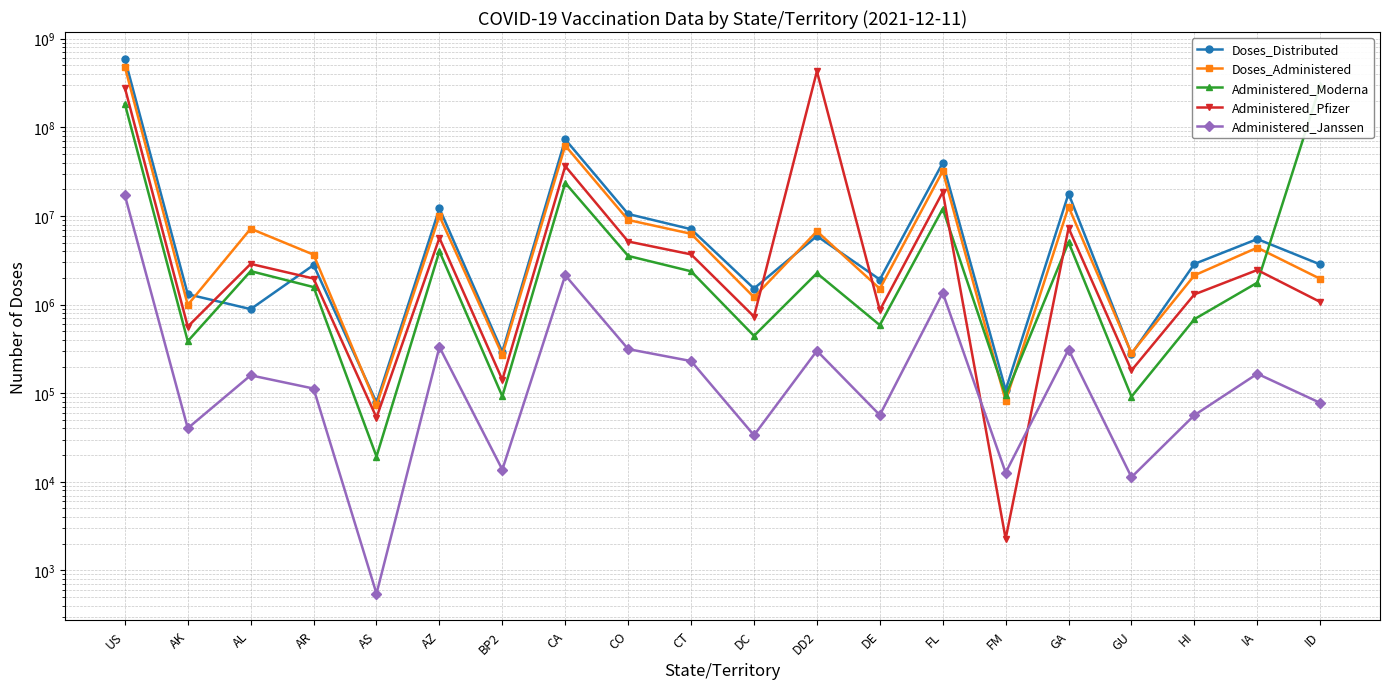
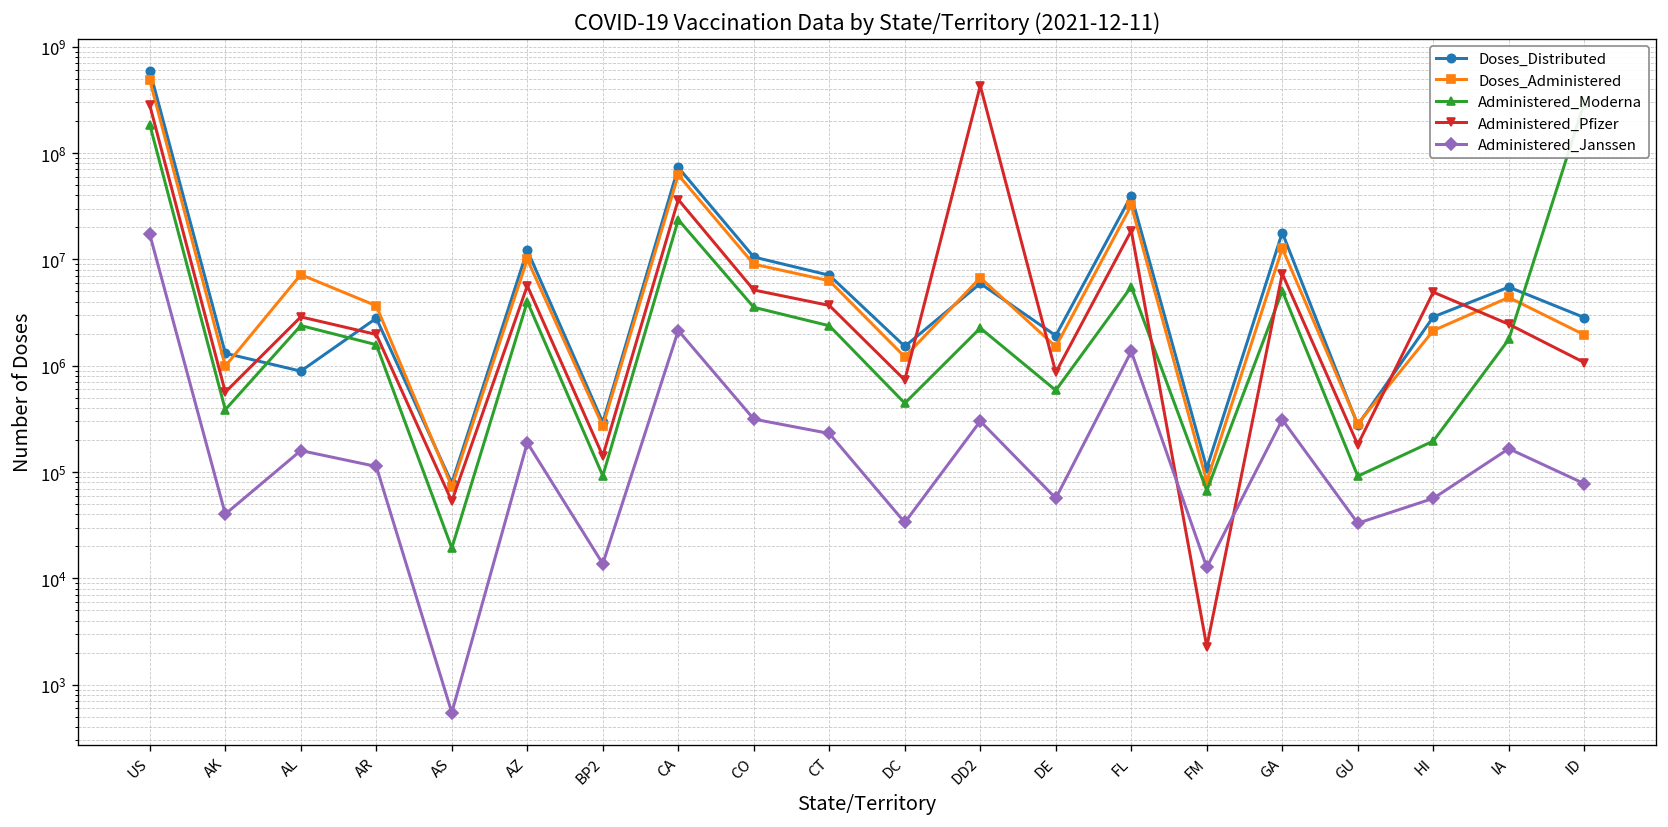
  {
    "Doses_Distributed": {
      "US": 600000000,
      "AK": 1300000,
      "AL": 900000,
      "AR": 2800000,
      "AS": 80000,
      "AZ": 12000000,
      "BP2": 290000,
      "CA": 70000000,
      "CO": 11000000,
      "CT": 7000000,
      "DC": 1500000,
      "DD2": 6000000,
      "DE": 1900000,
      "FL": 40000000,
      "FM": 110000,
      "GA": 18000000,
      "HI": 2900000,
      "IA": 5000000,
      "ID": 2800000
    },
    "Doses_Administered": {
      "US": 500000000,
      "AK": 1000000,
      "AL": 7000000,
      "AR": 3700000,
      "AS": 70000,
      "AZ": 10000000,
      "BP2": 270000,
      "CA": 60000000,
      "CO": 9000000,
      "CT": 6000000,
      "DC": 1200000,
      "DD2": 7000000,
      "DE": 1500000,
      "FL": 32000000,
      "FM": 80000,
      "GA": 13000000,
      "HI": 2100000,
      "IA": 4000000,
      "ID": 2000000
    },
    "Administered_Moderna": {
      "US": 180000000,
      "AK": 400000,
      "AL": 2400000,
      "AR": 1600000,
      "AS": 19000,
      "AZ": 4000000,
      "BP2": 90000,
      "CA": 24000000,
      "CO": 3500000,
      "CT": 2400000,
      "DC": 400000,
      "DD2": 2300000,
      "DE": 600000,
-     "FL": 12000000,
-     "FM": 90000,
+     "FL": 6000000,
+     "FM": 70000,
      "GA": 5000000,
      "GU": 90000,
-     "HI": 700000,
+     "HI": 200000,
      "IA": 1800000
    },
    "Administered_Pfizer": {
      "US": 280000000,
      "AK": 600000,
      "AL": 2900000,
      "AR": 2000000,
      "AS": 50000,
      "AZ": 6000000,
      "BP2": 140000,
      "CA": 36000000,
      "CO": 5000000,
      "CT": 3700000,
      "DC": 700000,
      "DD2": 400000000,
      "DE": 900000,
      "FL": 19000000,
      "FM": 2300,
      "GA": 7000000,
      "GU": 180000,
-     "HI": 1300000,
+     "HI": 5000000,
      "IA": 2500000,
      "ID": 1100000
    },
    "Administered_Janssen": {
      "US": 17000000,
      "AK": 40000,
      "AL": 160000,
      "AR": 110000,
      "AS": 500,
-     "AZ": 330000,
+     "AZ": 190000,
      "BP2": 14000,
      "CA": 2100000,
      "CO": 310000,
      "CT": 230000,
      "DC": 34000,
      "DD2": 300000,
      "DE": 60000,
      "FL": 1400000,
      "FM": 13000,
      "GA": 310000,
-     "GU": 11000,
+     "GU": 33000,
      "HI": 60000,
      "IA": 170000,
      "ID": 80000
    }
  }
